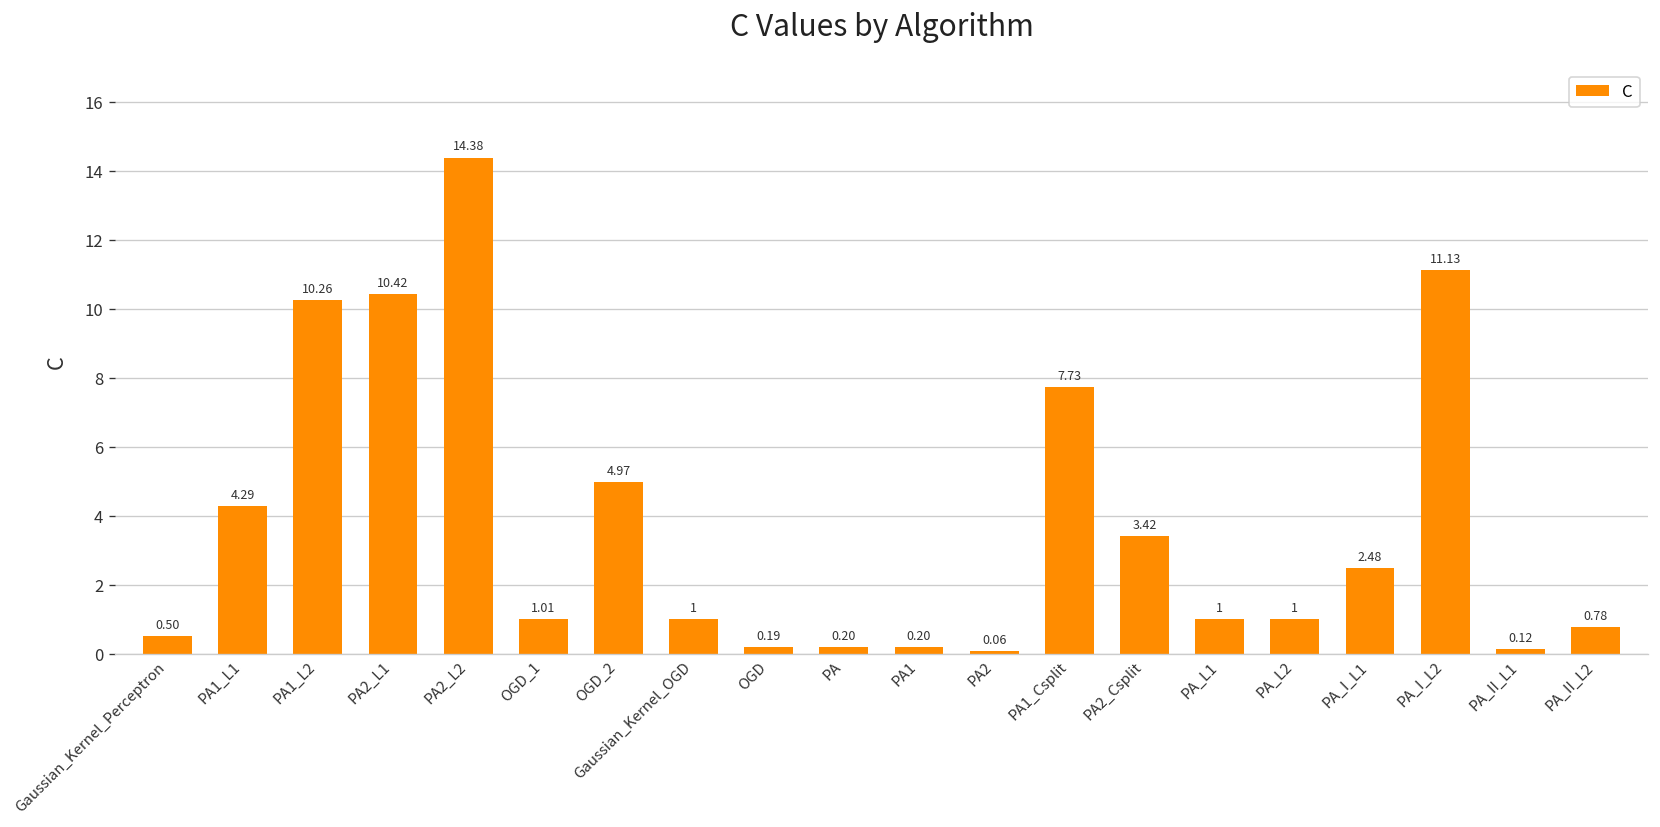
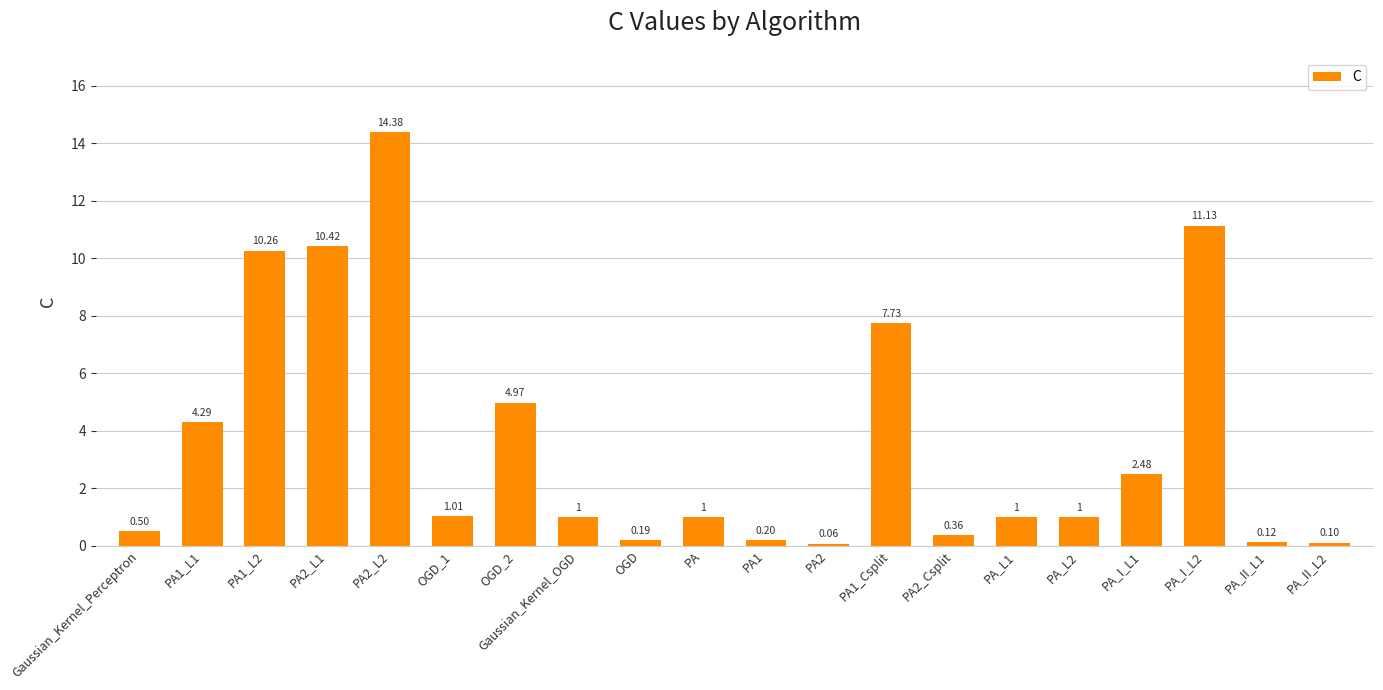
  {
    "Gaussian_Kernel_Perceptron": 0.50,
    "PA1_L1": 4.29,
    "PA1_L2": 10.26,
    "PA2_L1": 10.42,
    "PA2_L2": 14.38,
    "OGD_1": 1.01,
    "OGD_2": 4.97,
    "Gaussian_Kernel_OGD": 1,
    "OGD": 0.19,
-   "PA": 0.20,
+   "PA": 1,
    "PA1": 0.20,
    "PA2": 0.06,
    "PA1_Csplit": 7.73,
-   "PA2_Csplit": 3.42,
+   "PA2_Csplit": 0.36,
    "PA_L1": 1,
    "PA_L2": 1,
    "PA_I_L1": 2.48,
    "PA_I_L2": 11.13,
    "PA_II_L1": 0.12,
-   "PA_II_L2": 0.78
+   "PA_II_L2": 0.10
  }
